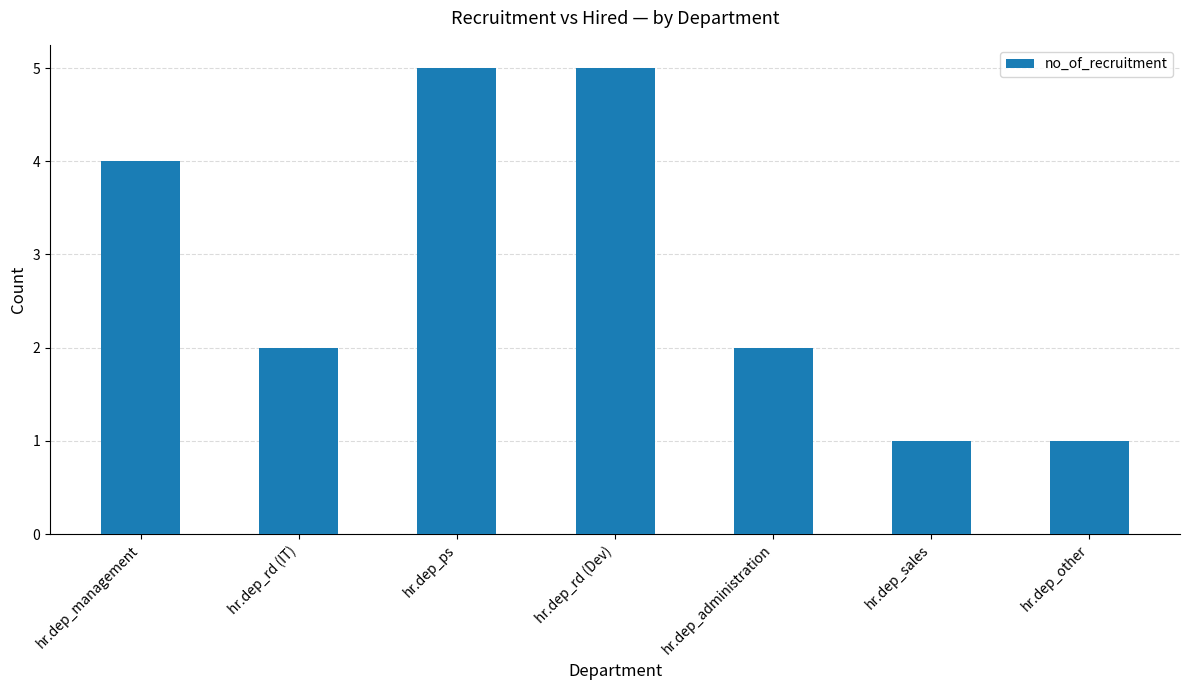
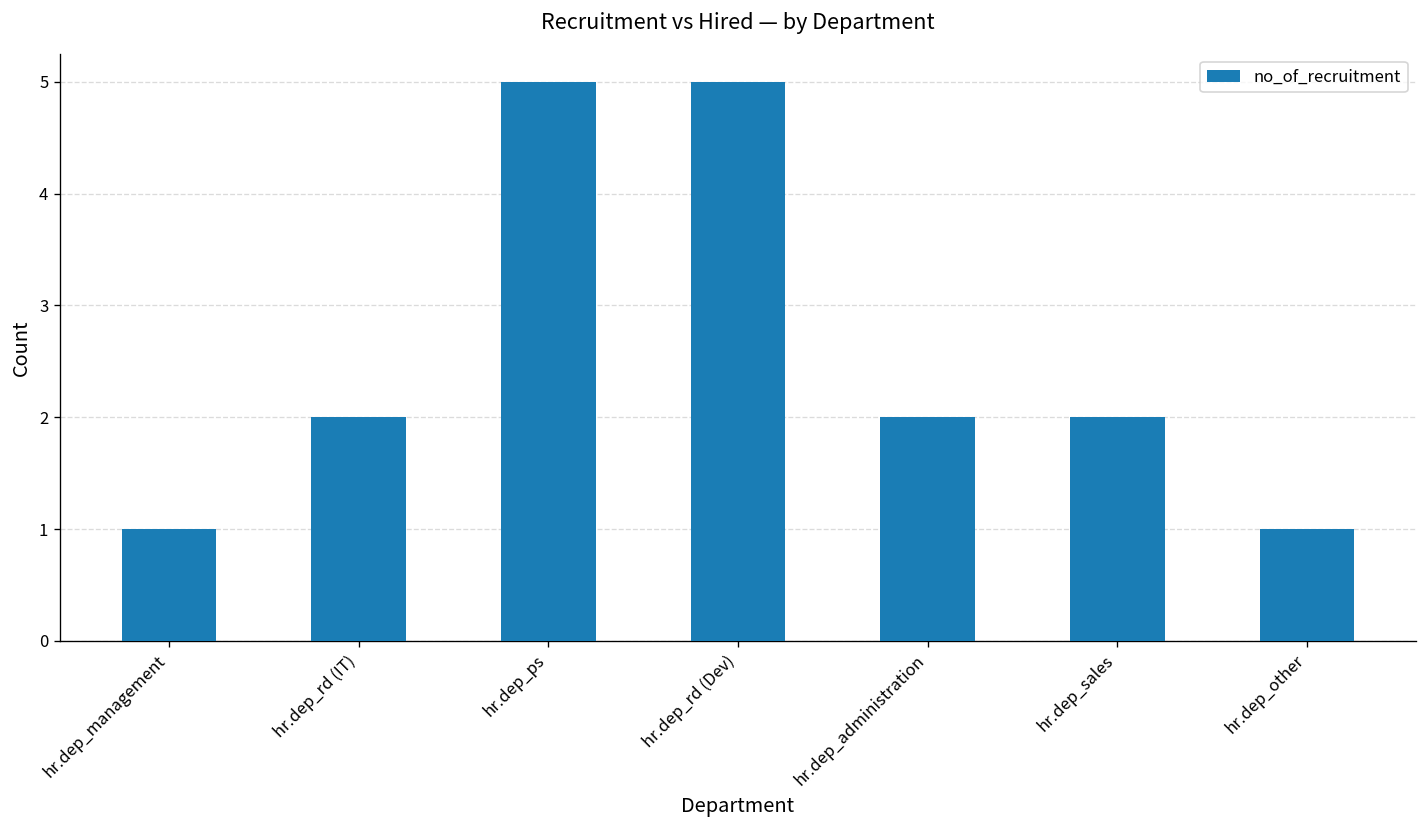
  {
-   "hr.dep_management": 4,
+   "hr.dep_management": 1,
    "hr.dep_rd (IT)": 2,
    "hr.dep_ps": 5,
    "hr.dep_rd (Dev)": 5,
    "hr.dep_administration": 2,
-   "hr.dep_sales": 1,
+   "hr.dep_sales": 2,
    "hr.dep_other": 1
  }
